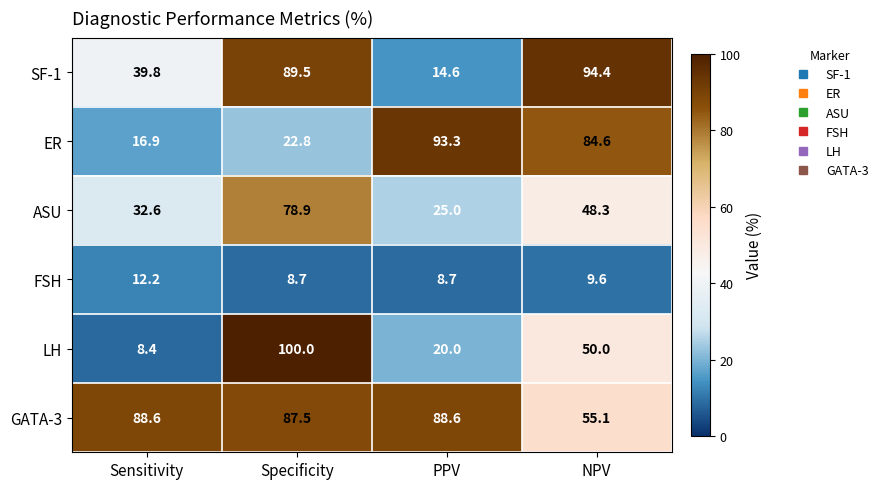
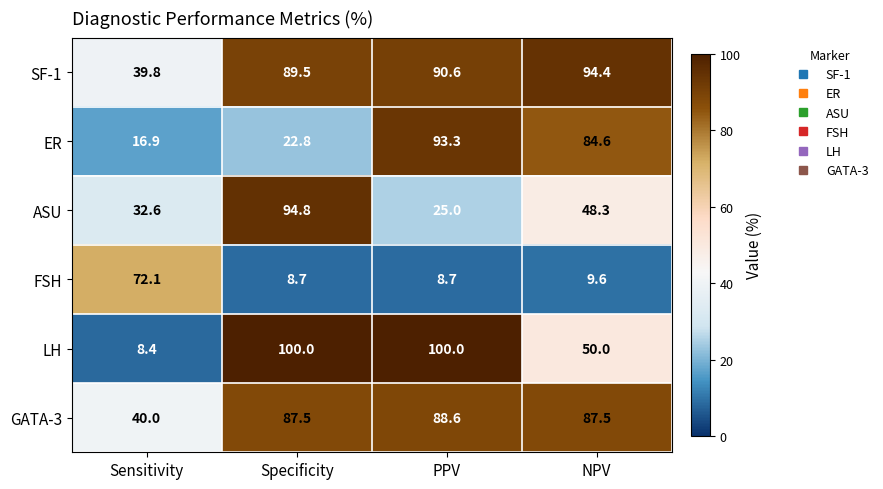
  {
    "SF-1": {
      "Sensitivity": 39.8,
      "Specificity": 89.5,
-     "PPV": 14.6,
+     "PPV": 90.6,
      "NPV": 94.4
    },
    "ER": {
      "Sensitivity": 16.9,
      "Specificity": 22.8,
      "PPV": 93.3,
      "NPV": 84.6
    },
    "ASU": {
      "Sensitivity": 32.6,
-     "Specificity": 78.9,
+     "Specificity": 94.8,
      "PPV": 25.0,
      "NPV": 48.3
    },
    "FSH": {
-     "Sensitivity": 12.2,
+     "Sensitivity": 72.1,
      "Specificity": 8.7,
      "PPV": 8.7,
      "NPV": 9.6
    },
    "LH": {
      "Sensitivity": 8.4,
      "Specificity": 100.0,
-     "PPV": 20.0,
+     "PPV": 100.0,
      "NPV": 50.0
    },
    "GATA-3": {
-     "Sensitivity": 88.6,
+     "Sensitivity": 40.0,
      "Specificity": 87.5,
      "PPV": 88.6,
-     "NPV": 55.1
+     "NPV": 87.5
    }
  }
